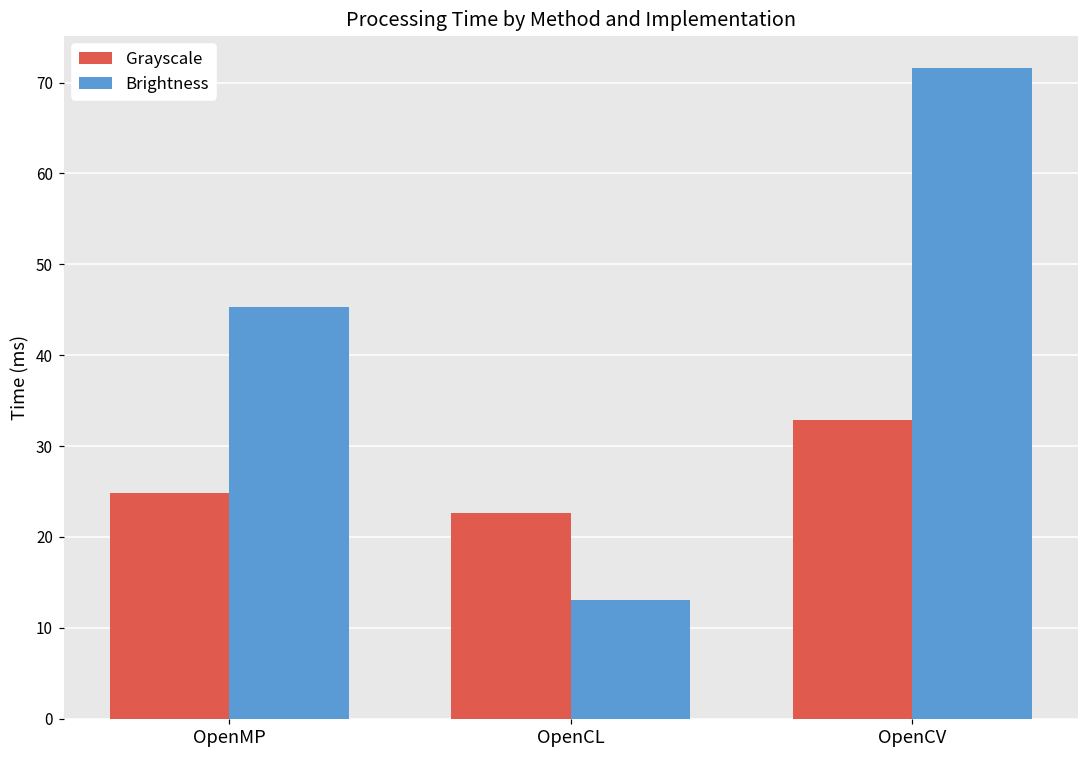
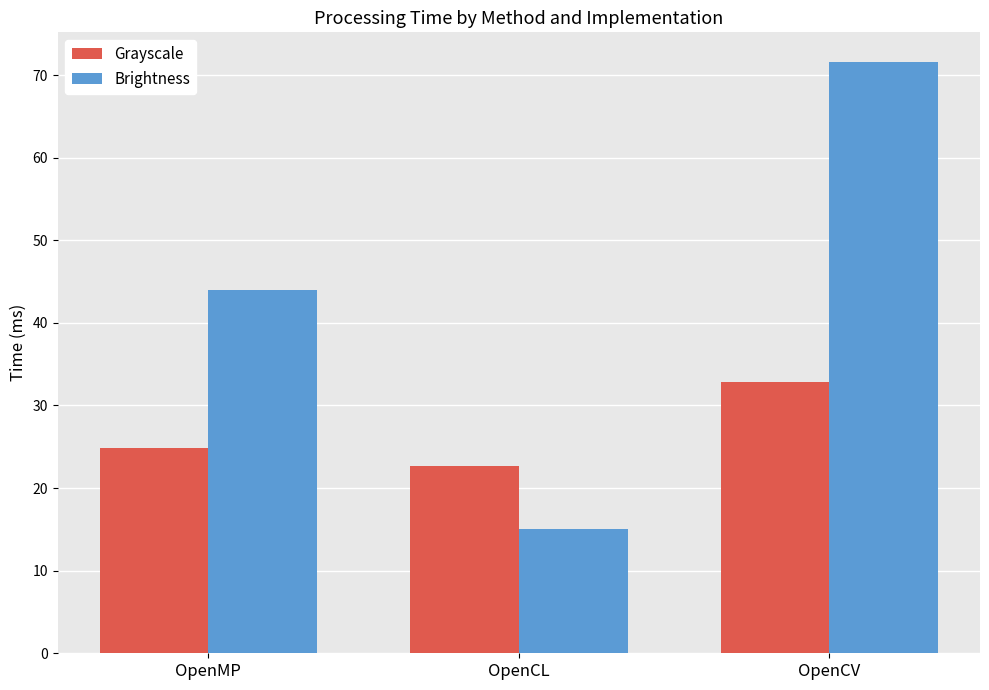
  {
    "Grayscale": {
      "OpenMP": 25,
      "OpenCL": 23,
      "OpenCV": 33
    },
    "Brightness": {
-     "OpenMP": 45,
-     "OpenCL": 13,
+     "OpenMP": 44,
+     "OpenCL": 15,
      "OpenCV": 72
    }
  }
